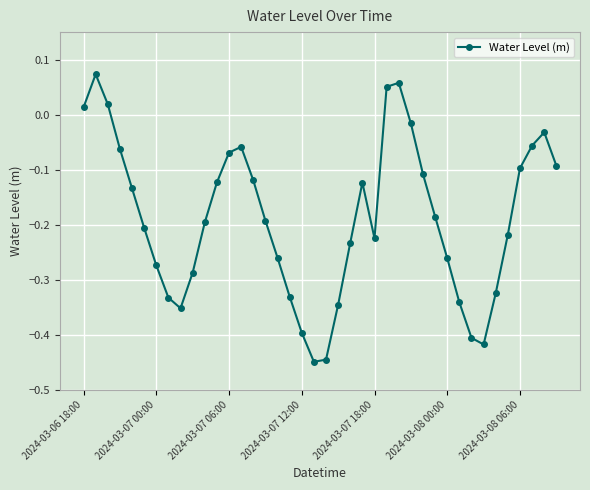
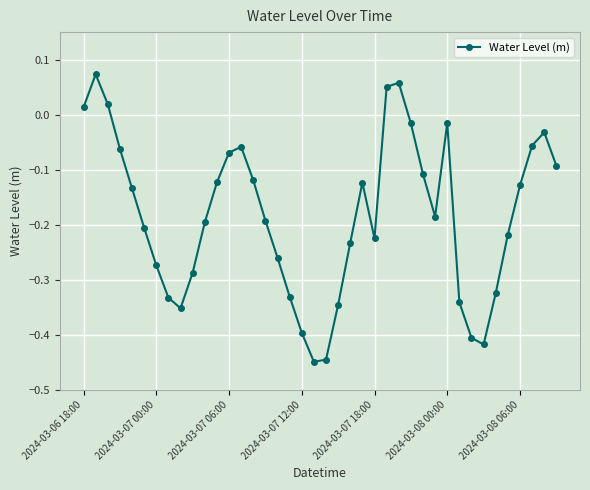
  {
    "2024-03-06 18:00": 0.01,
    "2024-03-07 00:00": -0.27,
    "2024-03-07 06:00": -0.07,
    "2024-03-07 12:00": -0.40,
    "2024-03-07 18:00": -0.22,
-   "2024-03-08 00:00": -0.26,
-   "2024-03-08 06:00": -0.10
+   "2024-03-08 00:00": -0.02,
+   "2024-03-08 06:00": -0.13
  }
